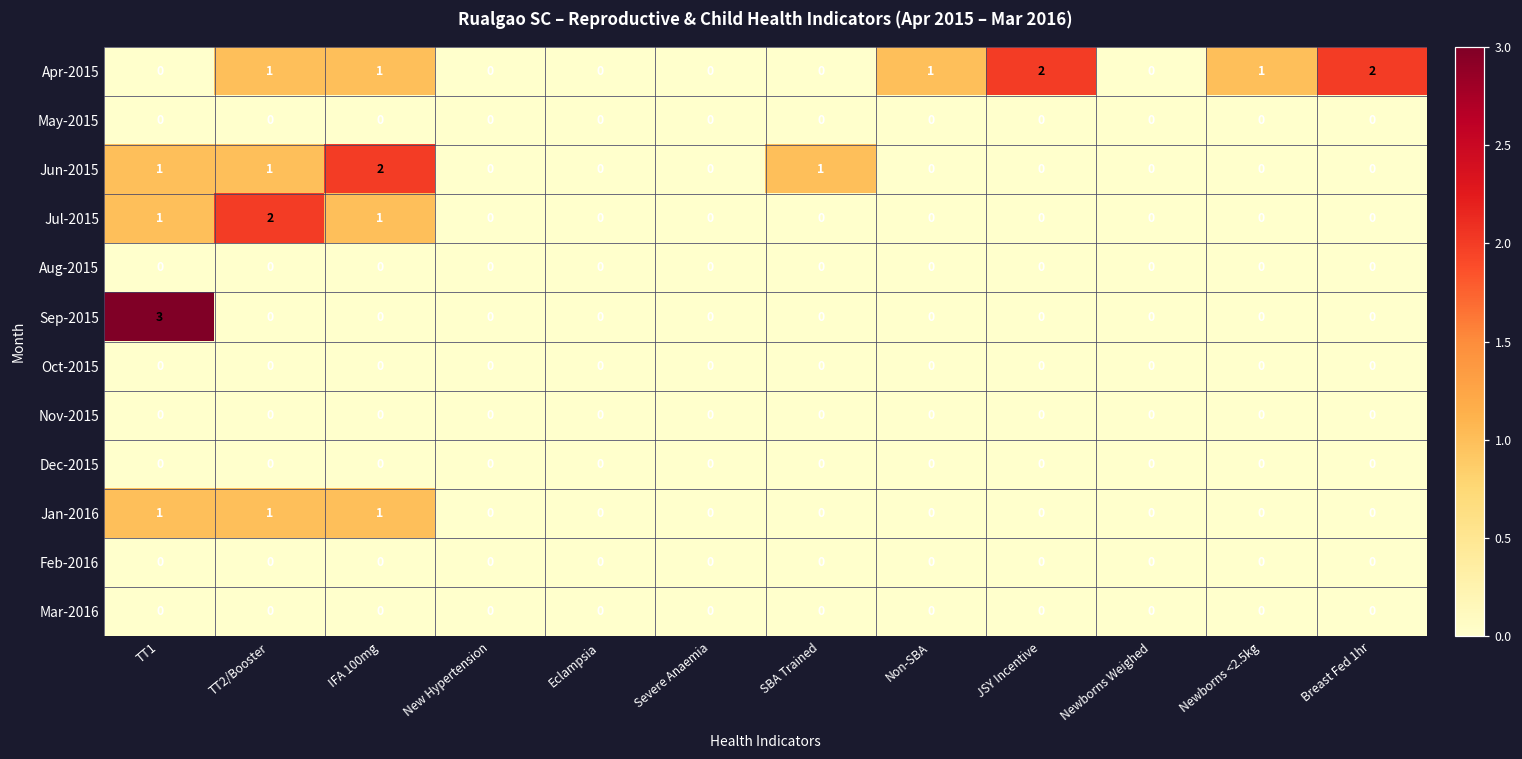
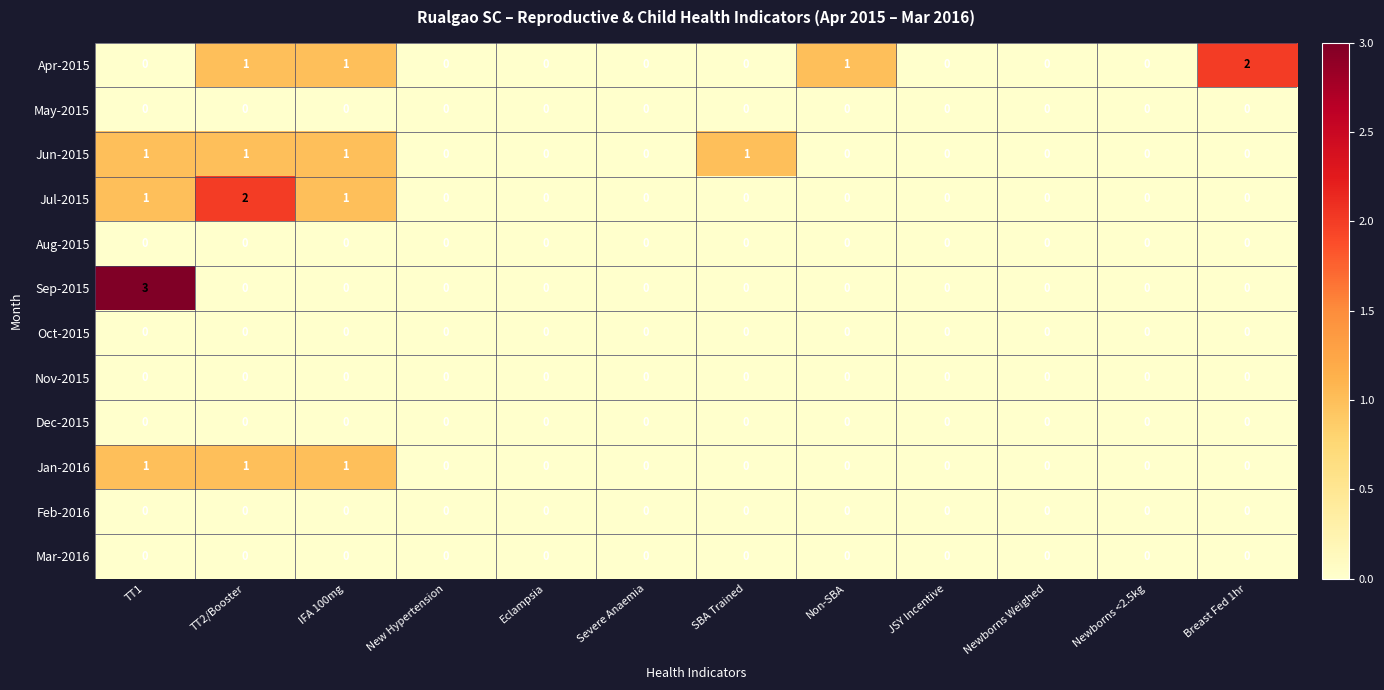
  {
    "Apr-2015": {
      "TT1": 0,
      "TT2/Booster": 1,
      "IFA 100mg": 1,
      "New Hypertension": 0,
      "Eclampsia": 0,
      "Severe Anaemia": 0,
      "SBA Trained": 0,
      "Non-SBA": 1,
-     "JSY Incentive": 2,
+     "JSY Incentive": 0,
      "Newborns Weighed": 0,
-     "Newborns <2.5kg": 1,
+     "Newborns <2.5kg": 0,
      "Breast Fed 1hr": 2
    },
    "May-2015": {
      "TT1": 0,
      "TT2/Booster": 0,
      "IFA 100mg": 0,
      "New Hypertension": 0,
      "Eclampsia": 0,
      "Severe Anaemia": 0,
      "SBA Trained": 0,
      "Non-SBA": 0,
      "JSY Incentive": 0,
      "Newborns Weighed": 0,
      "Newborns <2.5kg": 0,
      "Breast Fed 1hr": 0
    },
    "Jun-2015": {
      "TT1": 1,
      "TT2/Booster": 1,
-     "IFA 100mg": 2,
+     "IFA 100mg": 1,
      "New Hypertension": 0,
      "Eclampsia": 0,
      "Severe Anaemia": 0,
      "SBA Trained": 1,
      "Non-SBA": 0,
      "JSY Incentive": 0,
      "Newborns Weighed": 0,
      "Newborns <2.5kg": 0,
      "Breast Fed 1hr": 0
    },
    "Jul-2015": {
      "TT1": 1,
      "TT2/Booster": 2,
      "IFA 100mg": 1,
      "New Hypertension": 0,
      "Eclampsia": 0,
      "Severe Anaemia": 0,
      "SBA Trained": 0,
      "Non-SBA": 0,
      "JSY Incentive": 0,
      "Newborns Weighed": 0,
      "Newborns <2.5kg": 0,
      "Breast Fed 1hr": 0
    },
    "Aug-2015": {
      "TT1": 0,
      "TT2/Booster": 0,
      "IFA 100mg": 0,
      "New Hypertension": 0,
      "Eclampsia": 0,
      "Severe Anaemia": 0,
      "SBA Trained": 0,
      "Non-SBA": 0,
      "JSY Incentive": 0,
      "Newborns Weighed": 0,
      "Newborns <2.5kg": 0,
      "Breast Fed 1hr": 0
    },
    "Sep-2015": {
      "TT1": 3,
      "TT2/Booster": 0,
      "IFA 100mg": 0,
      "New Hypertension": 0,
      "Eclampsia": 0,
      "Severe Anaemia": 0,
      "SBA Trained": 0,
      "Non-SBA": 0,
      "JSY Incentive": 0,
      "Newborns Weighed": 0,
      "Newborns <2.5kg": 0,
      "Breast Fed 1hr": 0
    },
    "Oct-2015": {
      "TT1": 0,
      "TT2/Booster": 0,
      "IFA 100mg": 0,
      "New Hypertension": 0,
      "Eclampsia": 0,
      "Severe Anaemia": 0,
      "SBA Trained": 0,
      "Non-SBA": 0,
      "JSY Incentive": 0,
      "Newborns Weighed": 0,
      "Newborns <2.5kg": 0,
      "Breast Fed 1hr": 0
    },
    "Nov-2015": {
      "TT1": 0,
      "TT2/Booster": 0,
      "IFA 100mg": 0,
      "New Hypertension": 0,
      "Eclampsia": 0,
      "Severe Anaemia": 0,
      "SBA Trained": 0,
      "Non-SBA": 0,
      "JSY Incentive": 0,
      "Newborns Weighed": 0,
      "Newborns <2.5kg": 0,
      "Breast Fed 1hr": 0
    },
    "Dec-2015": {
      "TT1": 0,
      "TT2/Booster": 0,
      "IFA 100mg": 0,
      "New Hypertension": 0,
      "Eclampsia": 0,
      "Severe Anaemia": 0,
      "SBA Trained": 0,
      "Non-SBA": 0,
      "JSY Incentive": 0,
      "Newborns Weighed": 0,
      "Newborns <2.5kg": 0,
      "Breast Fed 1hr": 0
    },
    "Jan-2016": {
      "TT1": 1,
      "TT2/Booster": 1,
      "IFA 100mg": 1,
      "New Hypertension": 0,
      "Eclampsia": 0,
      "Severe Anaemia": 0,
      "SBA Trained": 0,
      "Non-SBA": 0,
      "JSY Incentive": 0,
      "Newborns Weighed": 0,
      "Newborns <2.5kg": 0,
      "Breast Fed 1hr": 0
    },
    "Feb-2016": {
      "TT1": 0,
      "TT2/Booster": 0,
      "IFA 100mg": 0,
      "New Hypertension": 0,
      "Eclampsia": 0,
      "Severe Anaemia": 0,
      "SBA Trained": 0,
      "Non-SBA": 0,
      "JSY Incentive": 0,
      "Newborns Weighed": 0,
      "Newborns <2.5kg": 0,
      "Breast Fed 1hr": 0
    },
    "Mar-2016": {
      "TT1": 0,
      "TT2/Booster": 0,
      "IFA 100mg": 0,
      "New Hypertension": 0,
      "Eclampsia": 0,
      "Severe Anaemia": 0,
      "SBA Trained": 0,
      "Non-SBA": 0,
      "JSY Incentive": 0,
      "Newborns Weighed": 0,
      "Newborns <2.5kg": 0,
      "Breast Fed 1hr": 0
    }
  }
